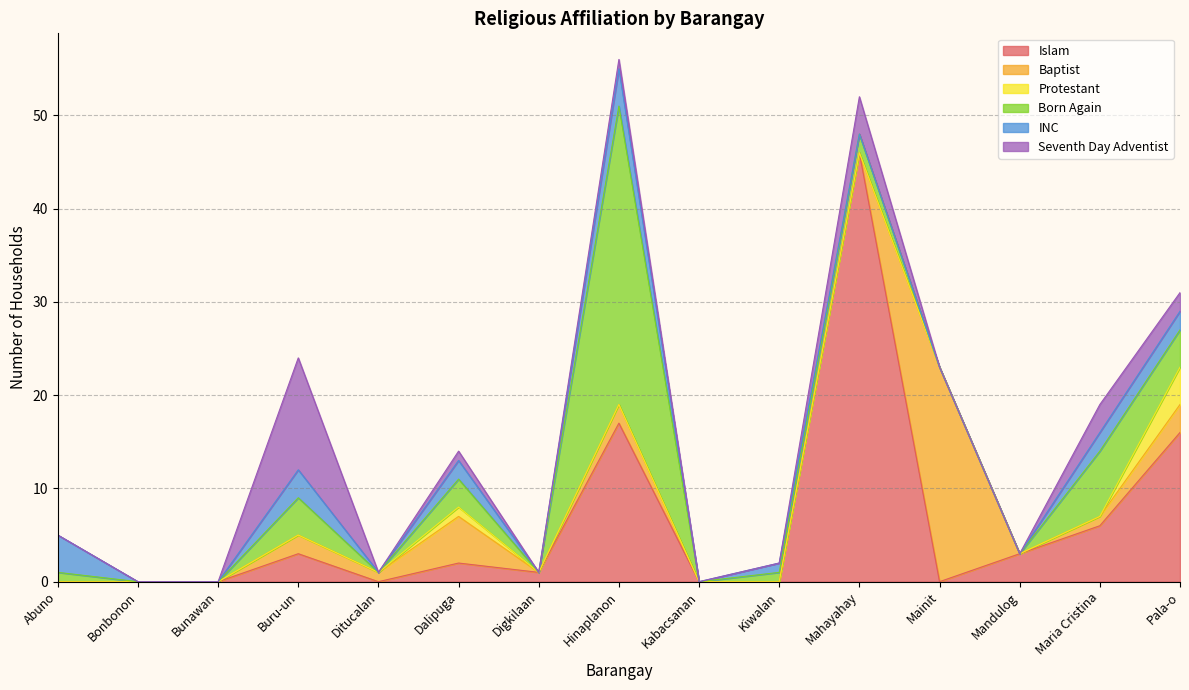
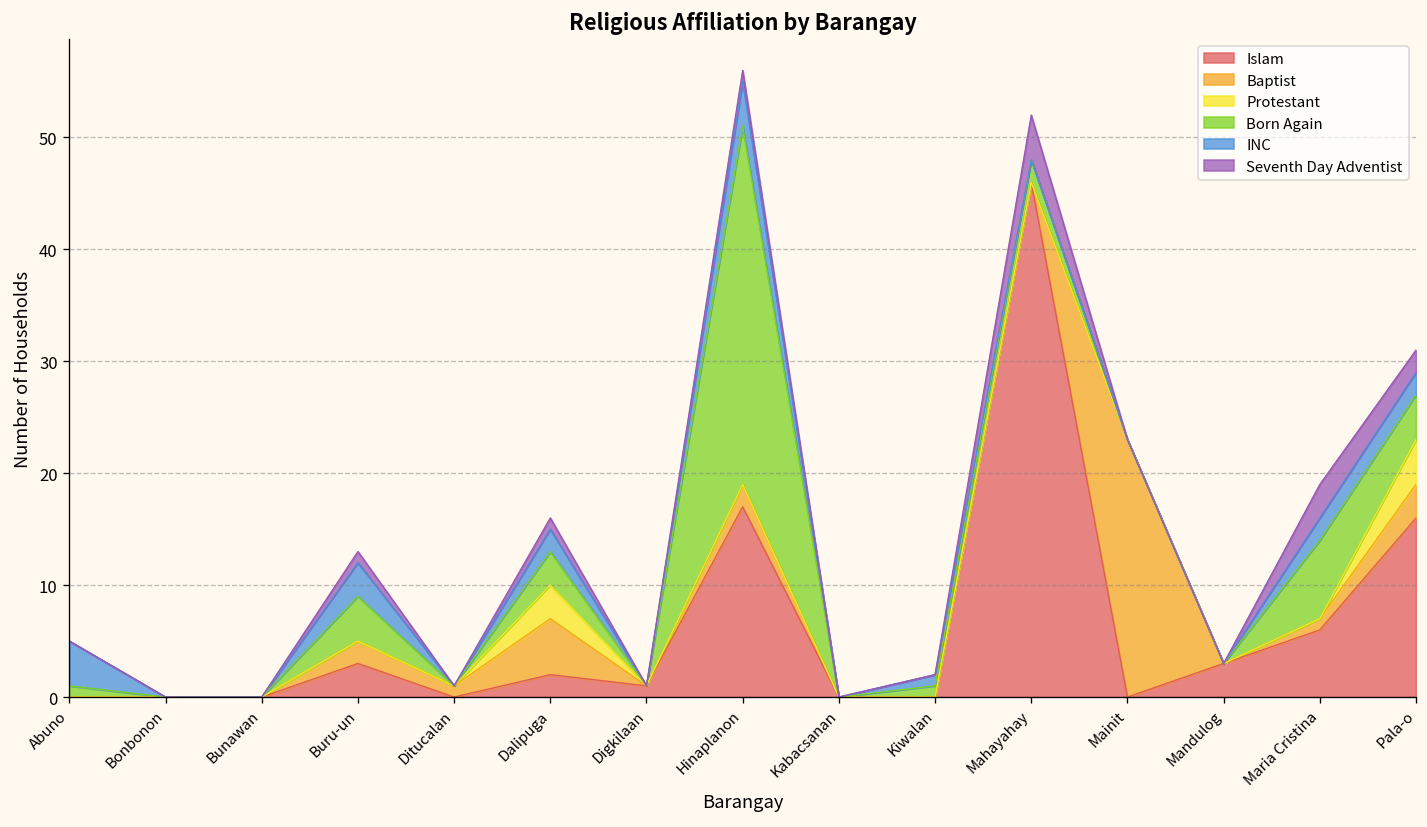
  {
    "Islam": {
      "Buru-un": 3,
      "Ditucalan": 0,
      "Dalipuga": 2,
      "Hinaplanon": 17,
      "Mainit": 0,
      "Maria Cristina": 6,
      "Pala-o": 16
    },
    "Baptist": {
      "Dalipuga": 5,
      "Pala-o": 3
    },
    "Protestant": {
-     "Dalipuga": 1,
+     "Dalipuga": 3,
      "Pala-o": 4
    },
    "Born Again": {
      "Abuno": 1,
      "Buru-un": 4,
      "Dalipuga": 3,
      "Hinaplanon": 32,
      "Kiwalan": 1,
      "Maria Cristina": 7,
      "Pala-o": 4
    },
    "INC": {
      "Buru-un": 3,
      "Dalipuga": 2,
      "Hinaplanon": 4,
      "Maria Cristina": 2,
      "Pala-o": 2
    },
    "Seventh Day Adventist": {
-     "Buru-un": 12,
+     "Buru-un": 1,
      "Dalipuga": 1,
      "Hinaplanon": 1,
      "Mahayahay": 4,
      "Maria Cristina": 3,
      "Pala-o": 2
    }
  }
